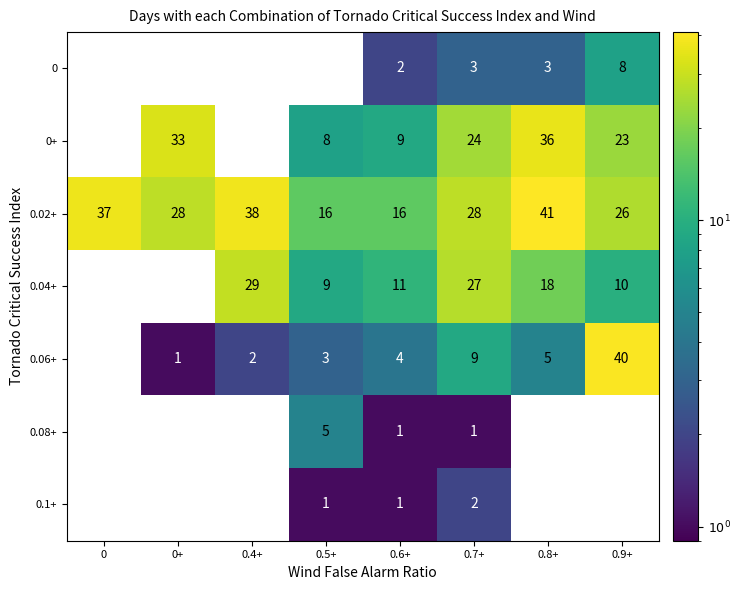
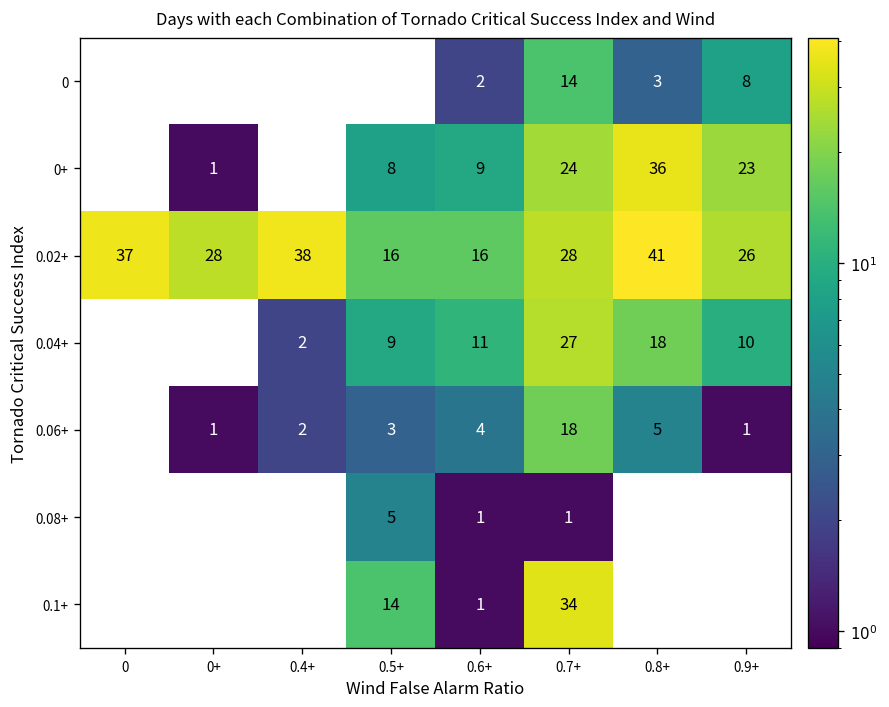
  {
    "0": {
      "0.6+": 2,
-     "0.7+": 3,
+     "0.7+": 14,
      "0.8+": 3,
      "0.9+": 8
    },
    "0+": {
-     "0+": 33,
+     "0+": 1,
      "0.5+": 8,
      "0.6+": 9,
      "0.7+": 24,
      "0.8+": 36,
      "0.9+": 23
    },
    "0.02+": {
      "0": 37,
      "0+": 28,
      "0.4+": 38,
      "0.5+": 16,
      "0.6+": 16,
      "0.7+": 28,
      "0.8+": 41,
      "0.9+": 26
    },
    "0.04+": {
-     "0.4+": 29,
+     "0.4+": 2,
      "0.5+": 9,
      "0.6+": 11,
      "0.7+": 27,
      "0.8+": 18,
      "0.9+": 10
    },
    "0.06+": {
      "0+": 1,
      "0.4+": 2,
      "0.5+": 3,
      "0.6+": 4,
-     "0.7+": 9,
+     "0.7+": 18,
      "0.8+": 5,
-     "0.9+": 40
+     "0.9+": 1
    },
    "0.08+": {
      "0.5+": 5,
      "0.6+": 1,
      "0.7+": 1
    },
    "0.1+": {
-     "0.5+": 1,
+     "0.5+": 14,
      "0.6+": 1,
-     "0.7+": 2
+     "0.7+": 34
    }
  }
